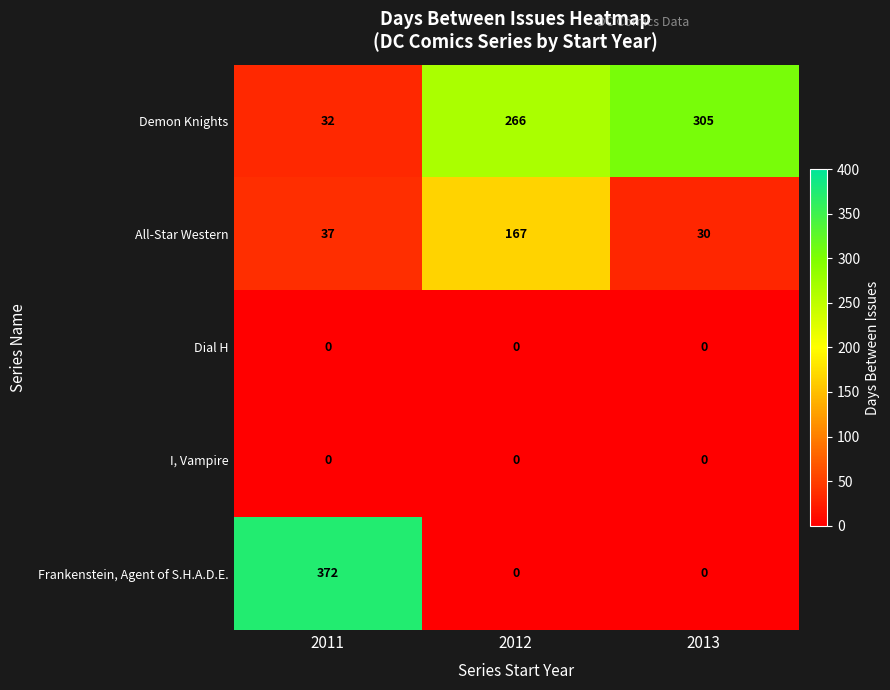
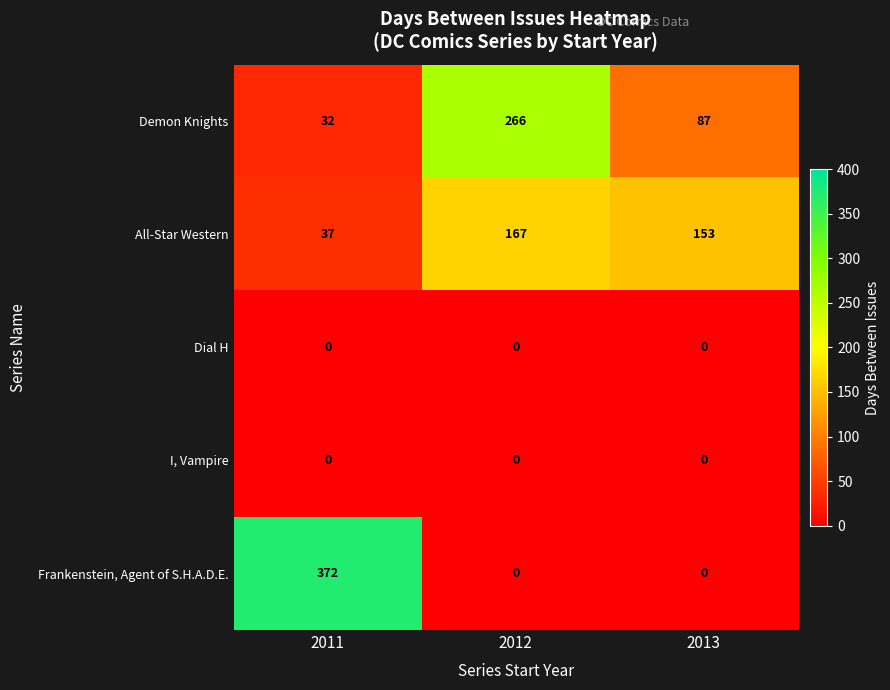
  {
    "Demon Knights": {
      "2011": 32,
      "2012": 266,
-     "2013": 305
+     "2013": 87
    },
    "All-Star Western": {
      "2011": 37,
      "2012": 167,
-     "2013": 30
+     "2013": 153
    },
    "Dial H": {
      "2011": 0,
      "2012": 0,
      "2013": 0
    },
    "I, Vampire": {
      "2011": 0,
      "2012": 0,
      "2013": 0
    },
    "Frankenstein, Agent of S.H.A.D.E.": {
      "2011": 372,
      "2012": 0,
      "2013": 0
    }
  }
